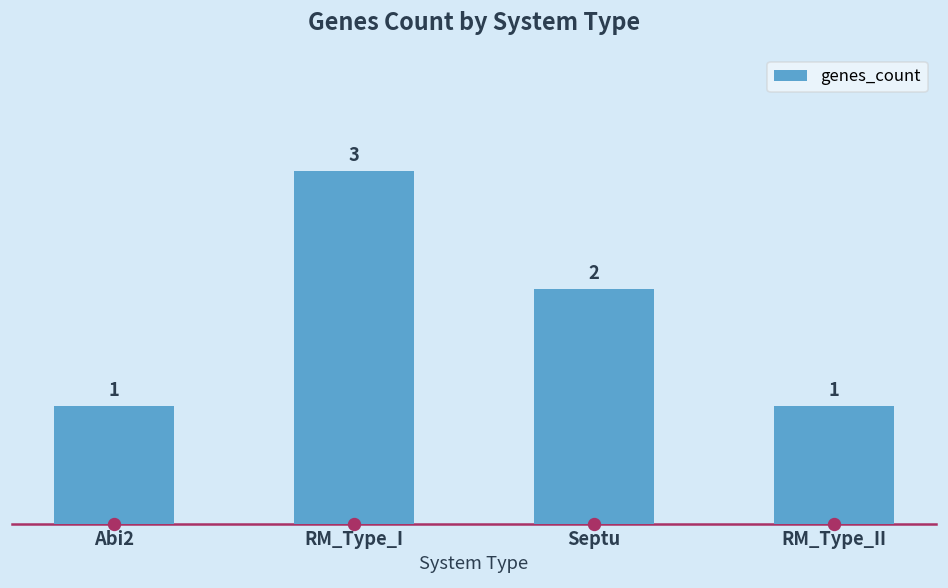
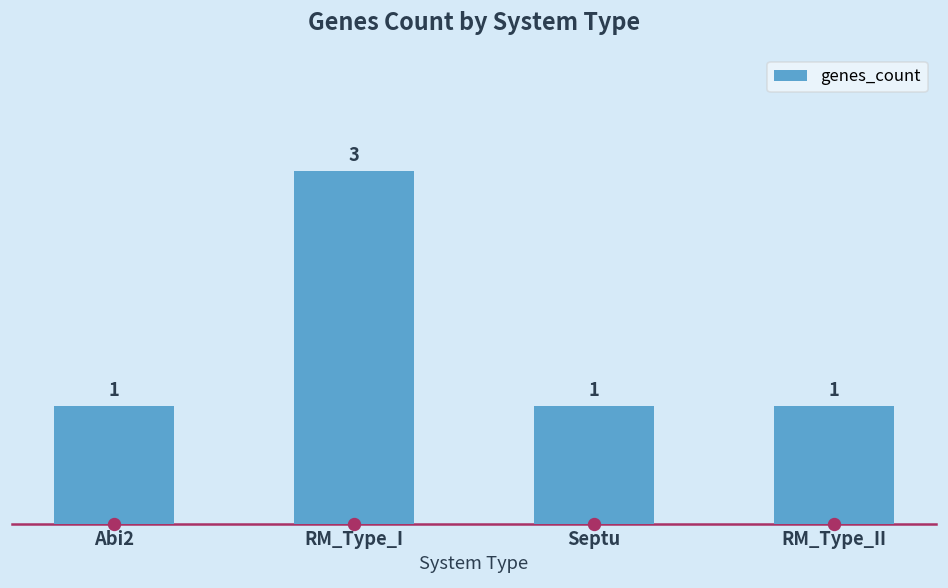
  {
    "genes_count": {
      "Abi2": 1,
      "RM_Type_I": 3,
-     "Septu": 2,
+     "Septu": 1,
      "RM_Type_II": 1
    }
  }
